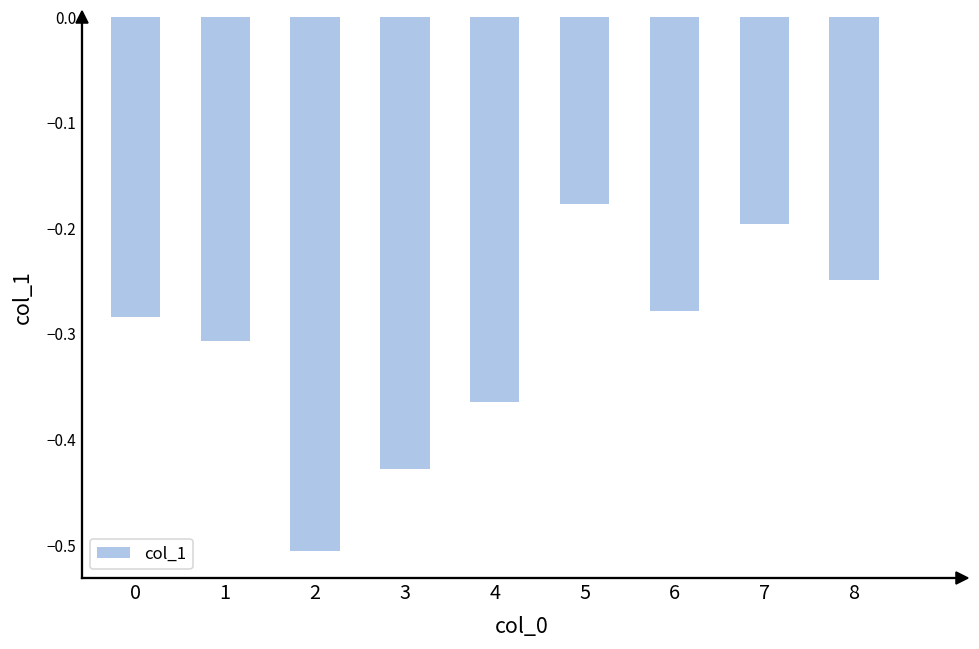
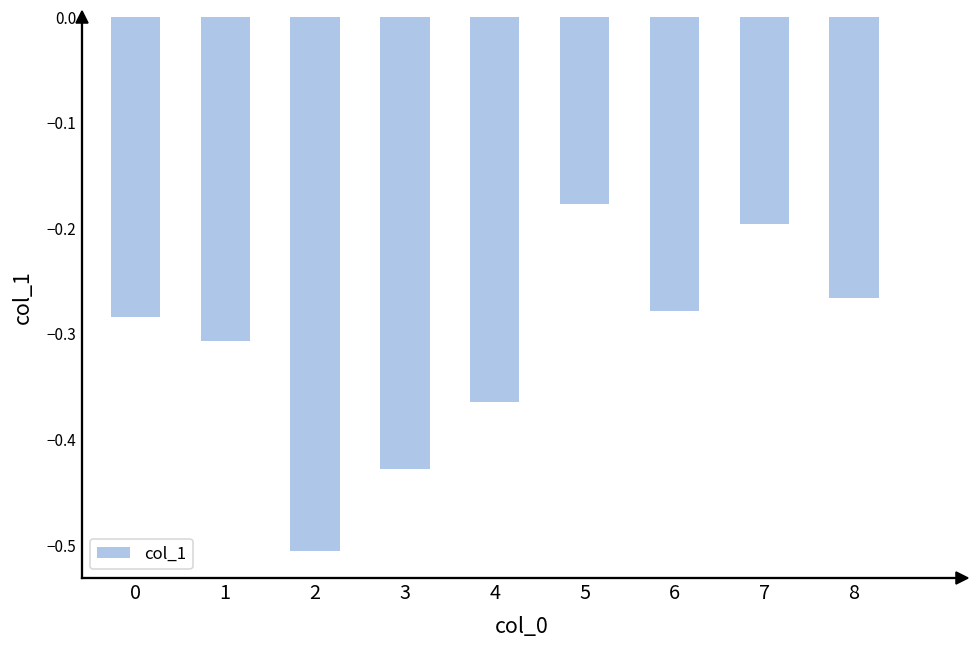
  {
    "0": -0.28,
    "1": -0.31,
    "2": -0.51,
    "3": -0.43,
    "4": -0.36,
    "5": -0.18,
    "6": -0.28,
    "7": -0.20,
-   "8": -0.25
+   "8": -0.27
  }
